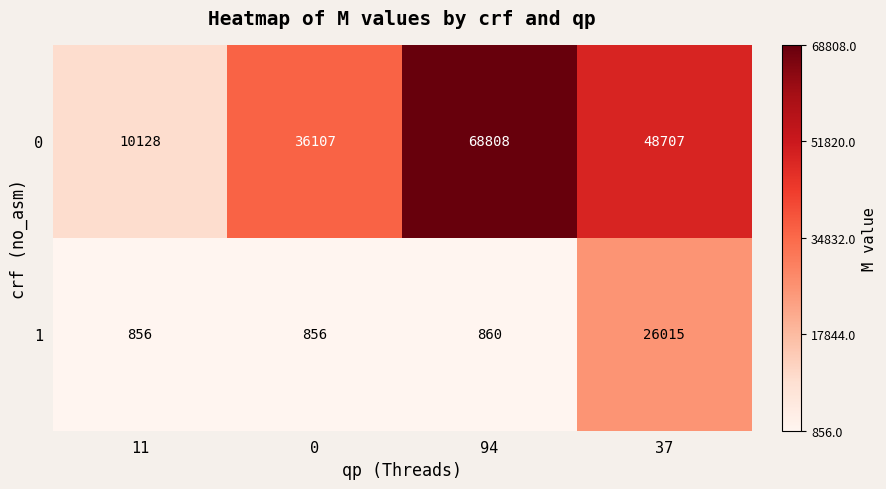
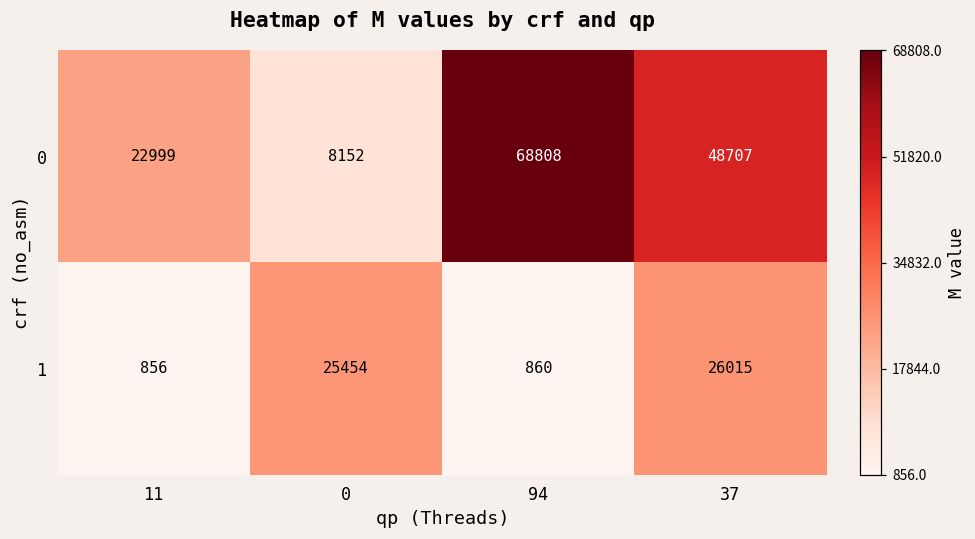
  {
    "0": {
-     "11": 10128,
-     "0": 36107,
+     "11": 22999,
+     "0": 8152,
      "94": 68808,
      "37": 48707
    },
    "1": {
      "11": 856,
-     "0": 856,
+     "0": 25454,
      "94": 860,
      "37": 26015
    }
  }
